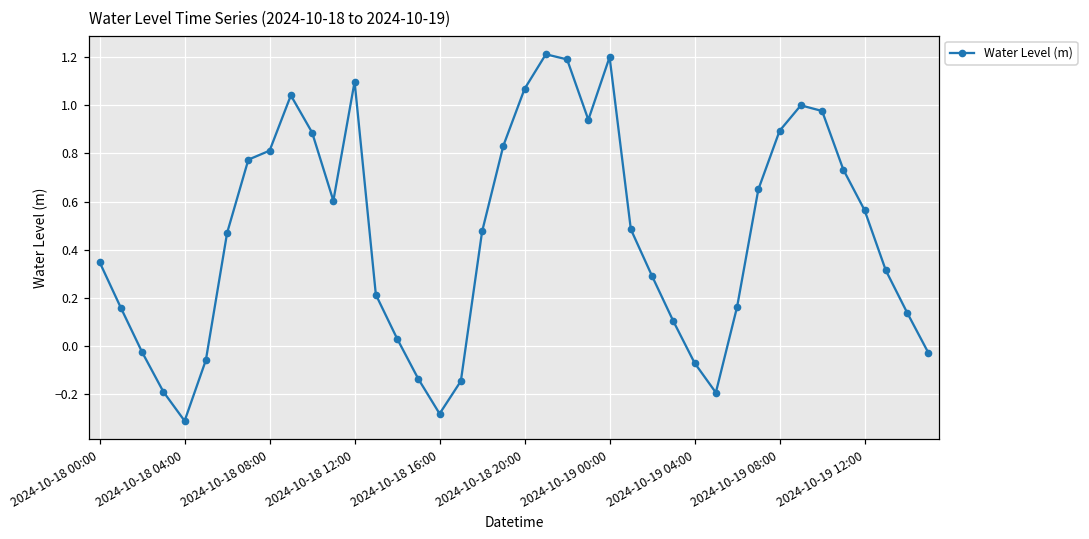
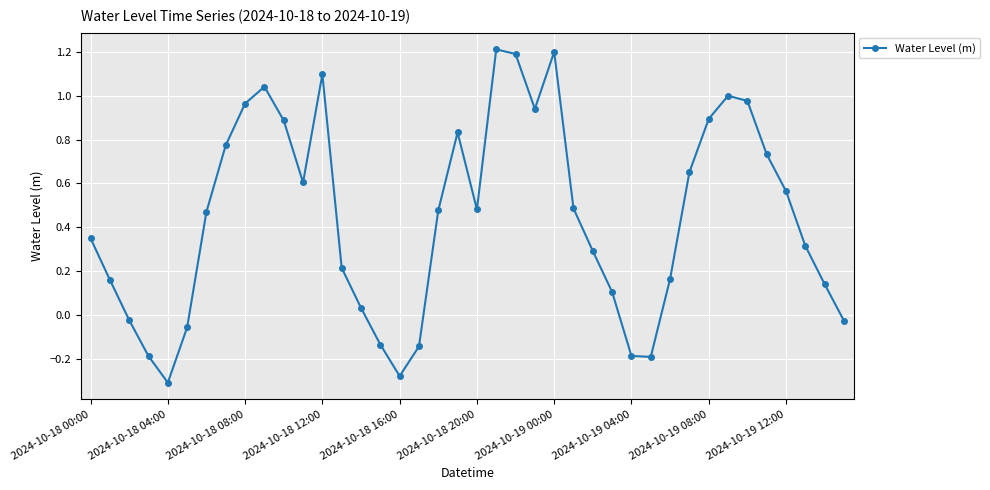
  {
    "2024-10-18 00:00": 0.35,
    "2024-10-18 04:00": -0.31,
-   "2024-10-18 08:00": 0.81,
+   "2024-10-18 08:00": 0.96,
    "2024-10-18 12:00": 1.10,
    "2024-10-18 16:00": -0.28,
-   "2024-10-18 20:00": 1.07,
+   "2024-10-18 20:00": 0.48,
    "2024-10-19 00:00": 1.20,
-   "2024-10-19 04:00": -0.07,
+   "2024-10-19 04:00": -0.19,
    "2024-10-19 08:00": 0.89,
    "2024-10-19 12:00": 0.56
  }
